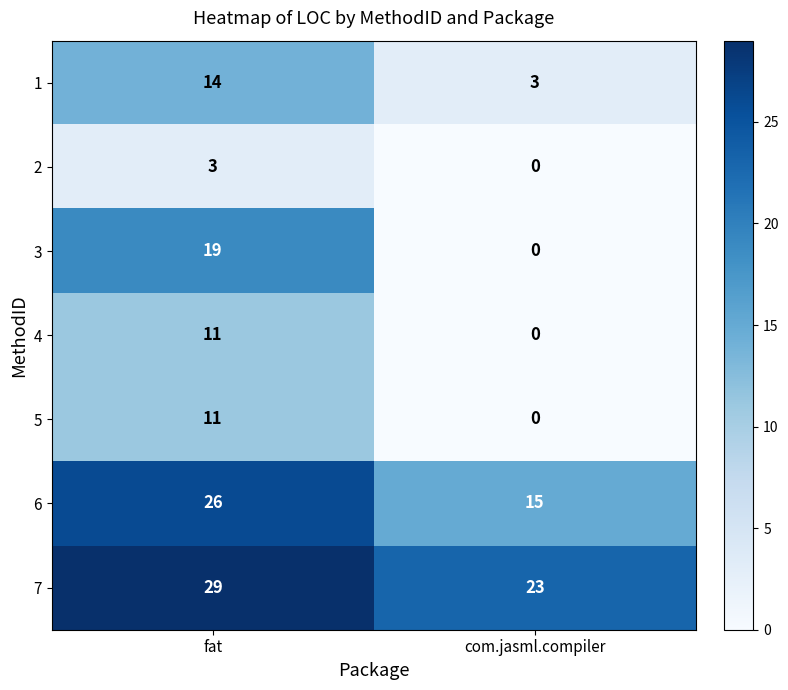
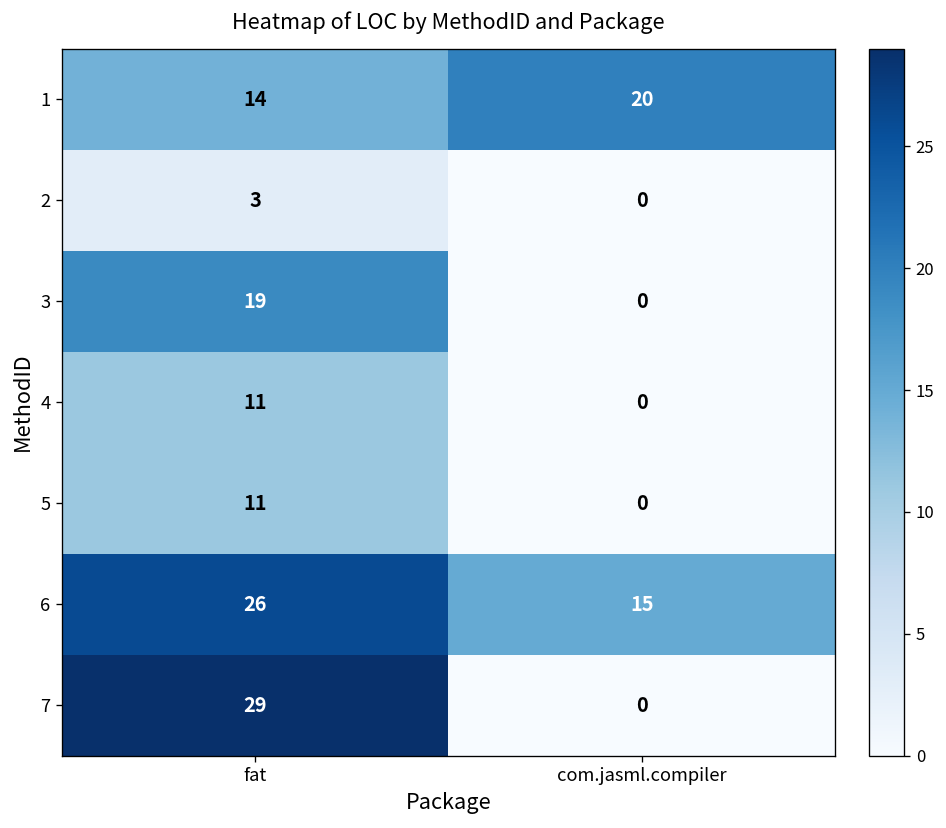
  {
    "1": {
      "fat": 14,
-     "com.jasml.compiler": 3
+     "com.jasml.compiler": 20
    },
    "2": {
      "fat": 3,
      "com.jasml.compiler": 0
    },
    "3": {
      "fat": 19,
      "com.jasml.compiler": 0
    },
    "4": {
      "fat": 11,
      "com.jasml.compiler": 0
    },
    "5": {
      "fat": 11,
      "com.jasml.compiler": 0
    },
    "6": {
      "fat": 26,
      "com.jasml.compiler": 15
    },
    "7": {
      "fat": 29,
-     "com.jasml.compiler": 23
+     "com.jasml.compiler": 0
    }
  }
